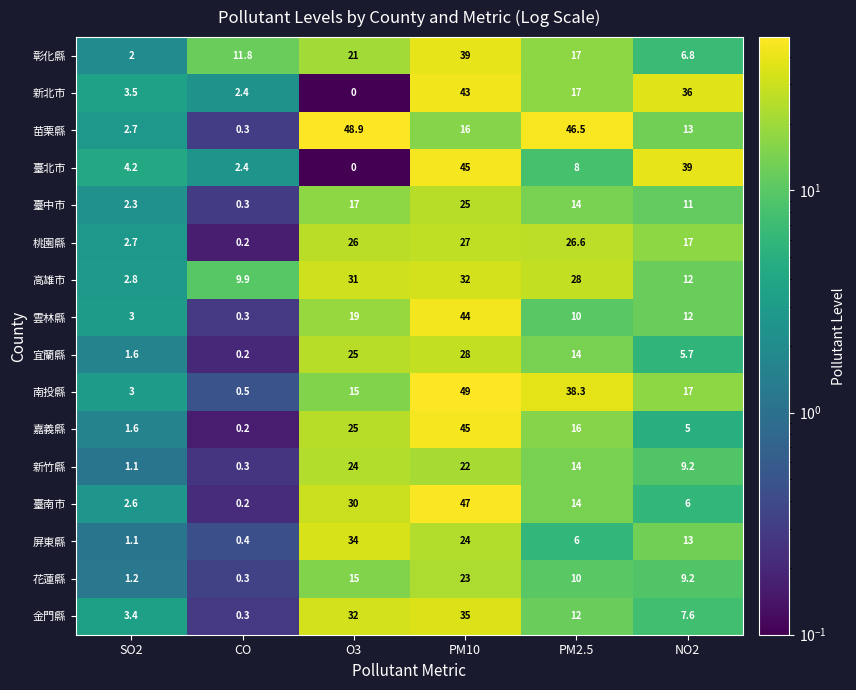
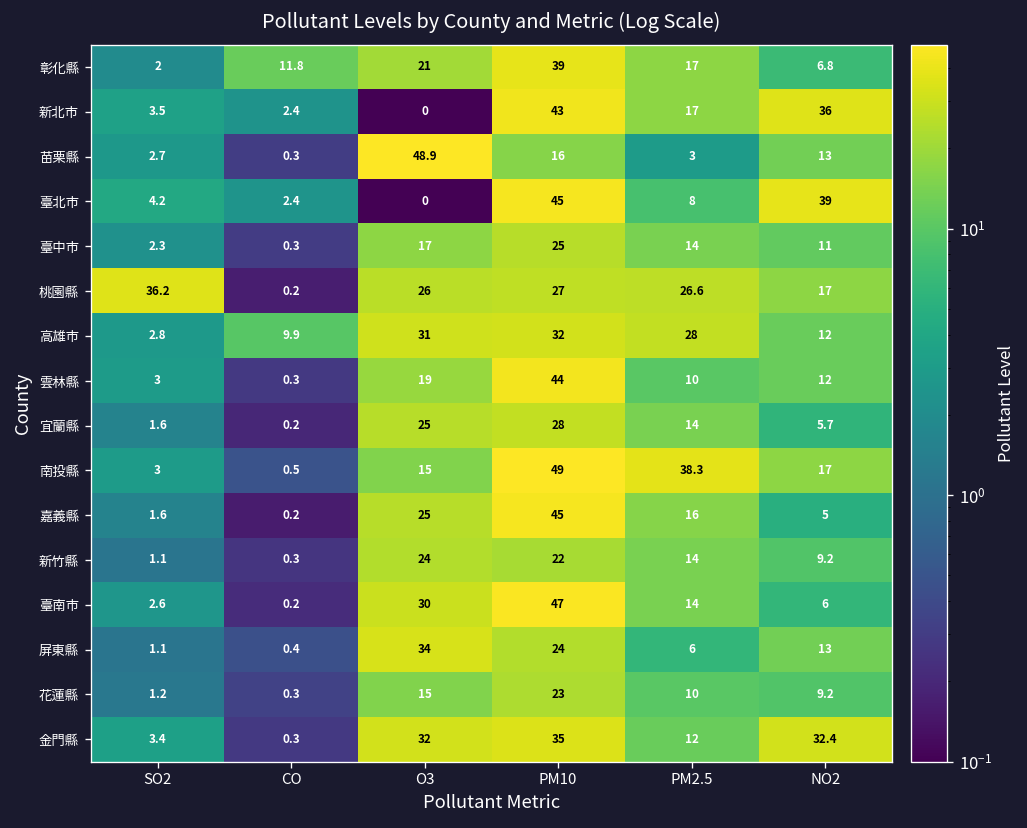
  {
    "彰化縣": {
      "SO2": 2,
      "CO": 11.8,
      "O3": 21,
      "PM10": 39,
      "PM2.5": 17,
      "NO2": 6.8
    },
    "新北市": {
      "SO2": 3.5,
      "CO": 2.4,
      "O3": 0,
      "PM10": 43,
      "PM2.5": 17,
      "NO2": 36
    },
    "苗栗縣": {
      "SO2": 2.7,
      "CO": 0.3,
      "O3": 48.9,
      "PM10": 16,
-     "PM2.5": 46.5,
+     "PM2.5": 3,
      "NO2": 13
    },
    "臺北市": {
      "SO2": 4.2,
      "CO": 2.4,
      "O3": 0,
      "PM10": 45,
      "PM2.5": 8,
      "NO2": 39
    },
    "臺中市": {
      "SO2": 2.3,
      "CO": 0.3,
      "O3": 17,
      "PM10": 25,
      "PM2.5": 14,
      "NO2": 11
    },
    "桃園縣": {
-     "SO2": 2.7,
+     "SO2": 36.2,
      "CO": 0.2,
      "O3": 26,
      "PM10": 27,
      "PM2.5": 26.6,
      "NO2": 17
    },
    "高雄市": {
      "SO2": 2.8,
      "CO": 9.9,
      "O3": 31,
      "PM10": 32,
      "PM2.5": 28,
      "NO2": 12
    },
    "雲林縣": {
      "SO2": 3,
      "CO": 0.3,
      "O3": 19,
      "PM10": 44,
      "PM2.5": 10,
      "NO2": 12
    },
    "宜蘭縣": {
      "SO2": 1.6,
      "CO": 0.2,
      "O3": 25,
      "PM10": 28,
      "PM2.5": 14,
      "NO2": 5.7
    },
    "南投縣": {
      "SO2": 3,
      "CO": 0.5,
      "O3": 15,
      "PM10": 49,
      "PM2.5": 38.3,
      "NO2": 17
    },
    "嘉義縣": {
      "SO2": 1.6,
      "CO": 0.2,
      "O3": 25,
      "PM10": 45,
      "PM2.5": 16,
      "NO2": 5
    },
    "新竹縣": {
      "SO2": 1.1,
      "CO": 0.3,
      "O3": 24,
      "PM10": 22,
      "PM2.5": 14,
      "NO2": 9.2
    },
    "臺南市": {
      "SO2": 2.6,
      "CO": 0.2,
      "O3": 30,
      "PM10": 47,
      "PM2.5": 14,
      "NO2": 6
    },
    "屏東縣": {
      "SO2": 1.1,
      "CO": 0.4,
      "O3": 34,
      "PM10": 24,
      "PM2.5": 6,
      "NO2": 13
    },
    "花蓮縣": {
      "SO2": 1.2,
      "CO": 0.3,
      "O3": 15,
      "PM10": 23,
      "PM2.5": 10,
      "NO2": 9.2
    },
    "金門縣": {
      "SO2": 3.4,
      "CO": 0.3,
      "O3": 32,
      "PM10": 35,
      "PM2.5": 12,
-     "NO2": 7.6
+     "NO2": 32.4
    }
  }
